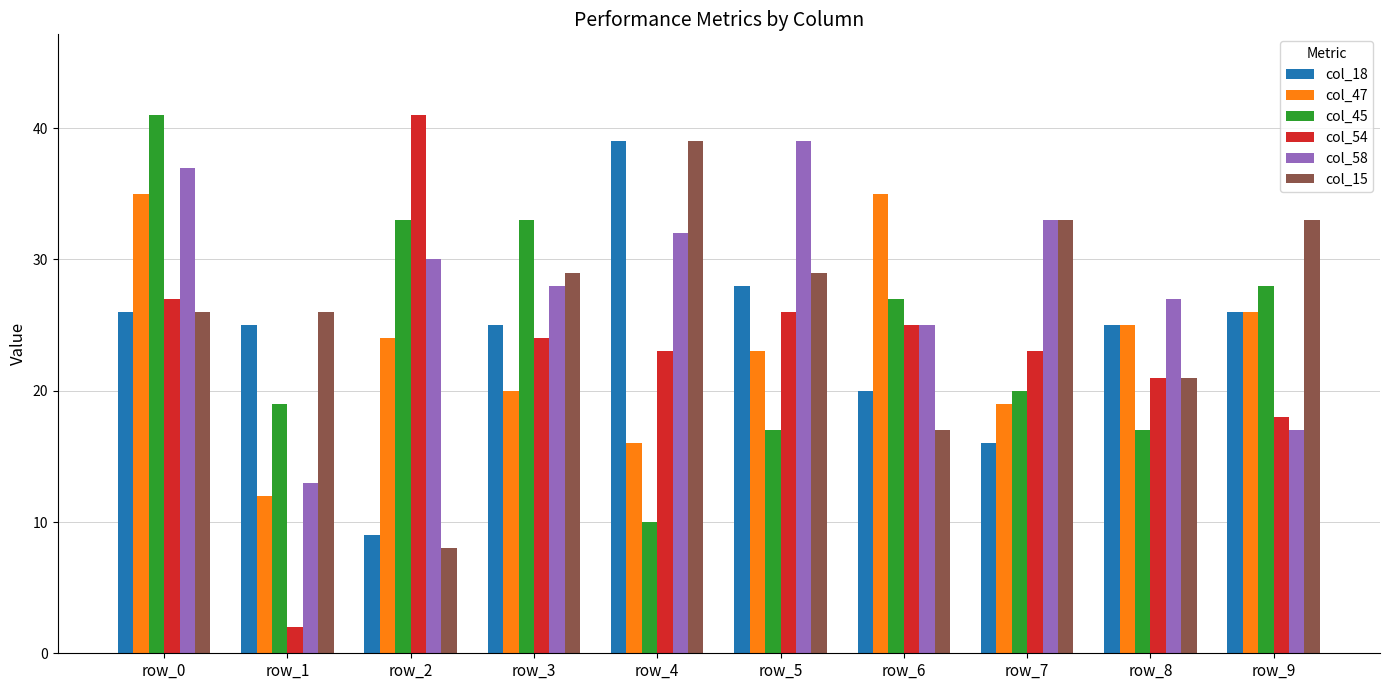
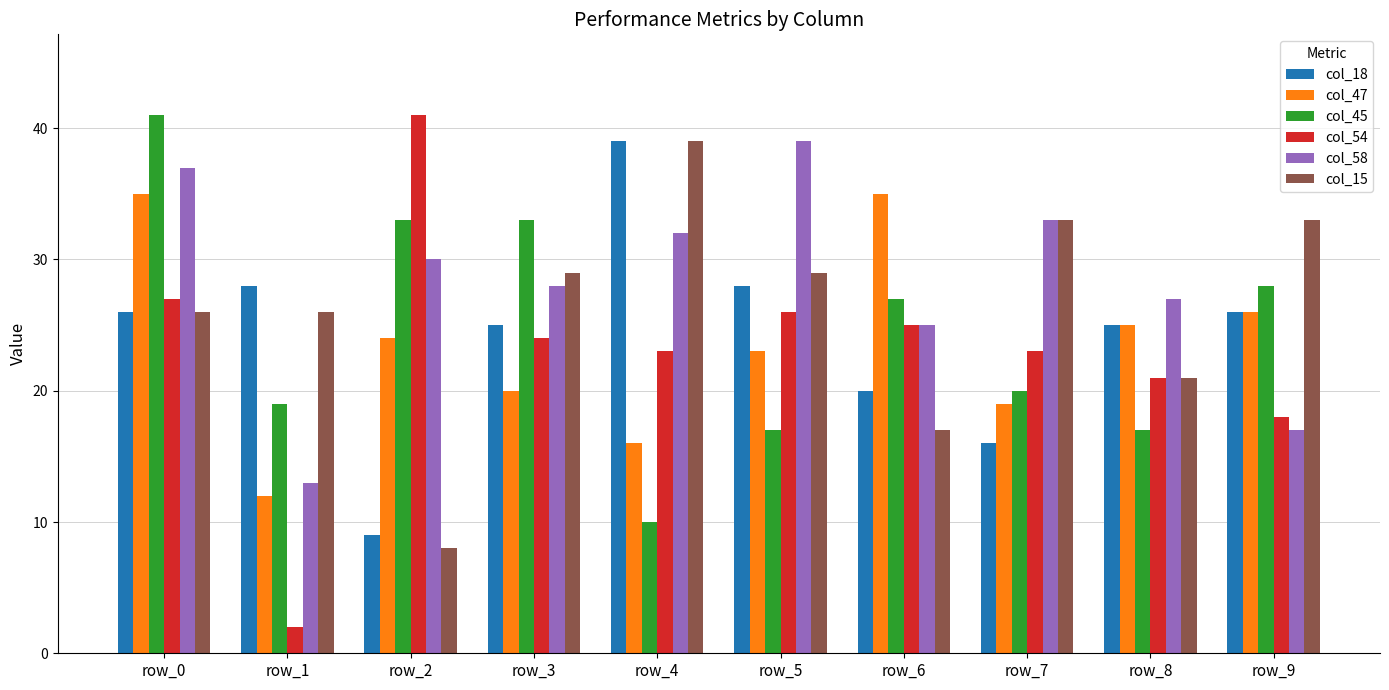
  {
    "col_18": {
      "row_0": 26,
-     "row_1": 25,
+     "row_1": 28,
      "row_2": 9,
      "row_3": 25,
      "row_4": 39,
      "row_5": 28,
      "row_6": 20,
      "row_7": 16,
      "row_8": 25,
      "row_9": 26
    },
    "col_47": {
      "row_0": 35,
      "row_1": 12,
      "row_2": 24,
      "row_3": 20,
      "row_4": 16,
      "row_5": 23,
      "row_6": 35,
      "row_7": 19,
      "row_8": 25,
      "row_9": 26
    },
    "col_45": {
      "row_0": 41,
      "row_1": 19,
      "row_2": 33,
      "row_3": 33,
      "row_4": 10,
      "row_5": 17,
      "row_6": 27,
      "row_7": 20,
      "row_8": 17,
      "row_9": 28
    },
    "col_54": {
      "row_0": 27,
      "row_1": 2,
      "row_2": 41,
      "row_3": 24,
      "row_4": 23,
      "row_5": 26,
      "row_6": 25,
      "row_7": 23,
      "row_8": 21,
      "row_9": 18
    },
    "col_58": {
      "row_0": 37,
      "row_1": 13,
      "row_2": 30,
      "row_3": 28,
      "row_4": 32,
      "row_5": 39,
      "row_6": 25,
      "row_7": 33,
      "row_8": 27,
      "row_9": 17
    },
    "col_15": {
      "row_0": 26,
      "row_1": 26,
      "row_2": 8,
      "row_3": 29,
      "row_4": 39,
      "row_5": 29,
      "row_6": 17,
      "row_7": 33,
      "row_8": 21,
      "row_9": 33
    }
  }
